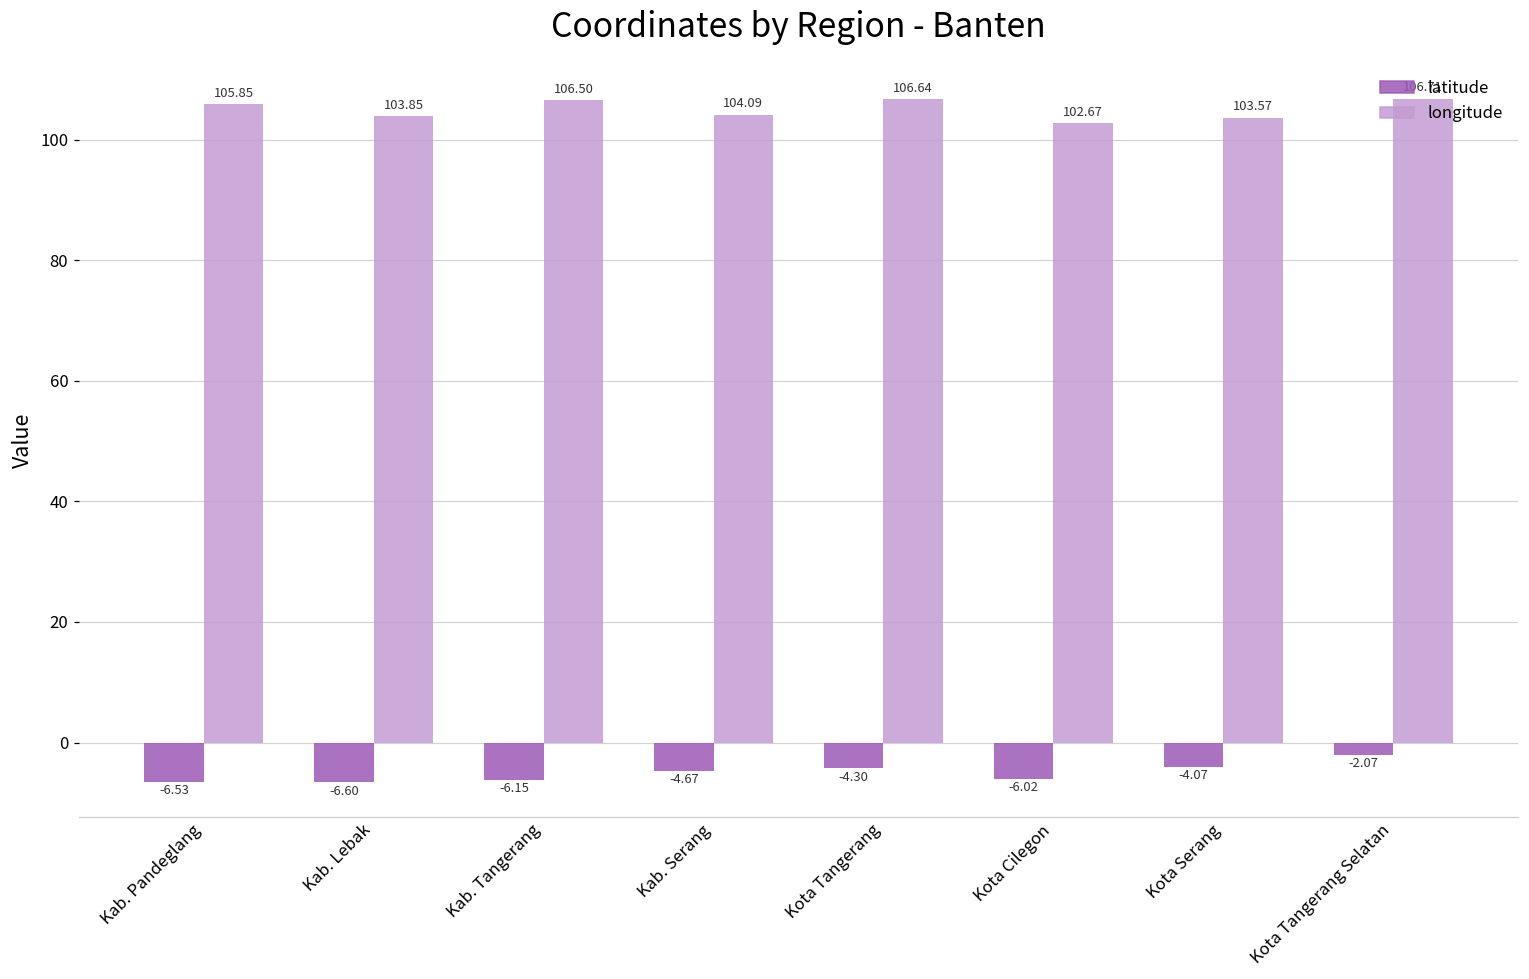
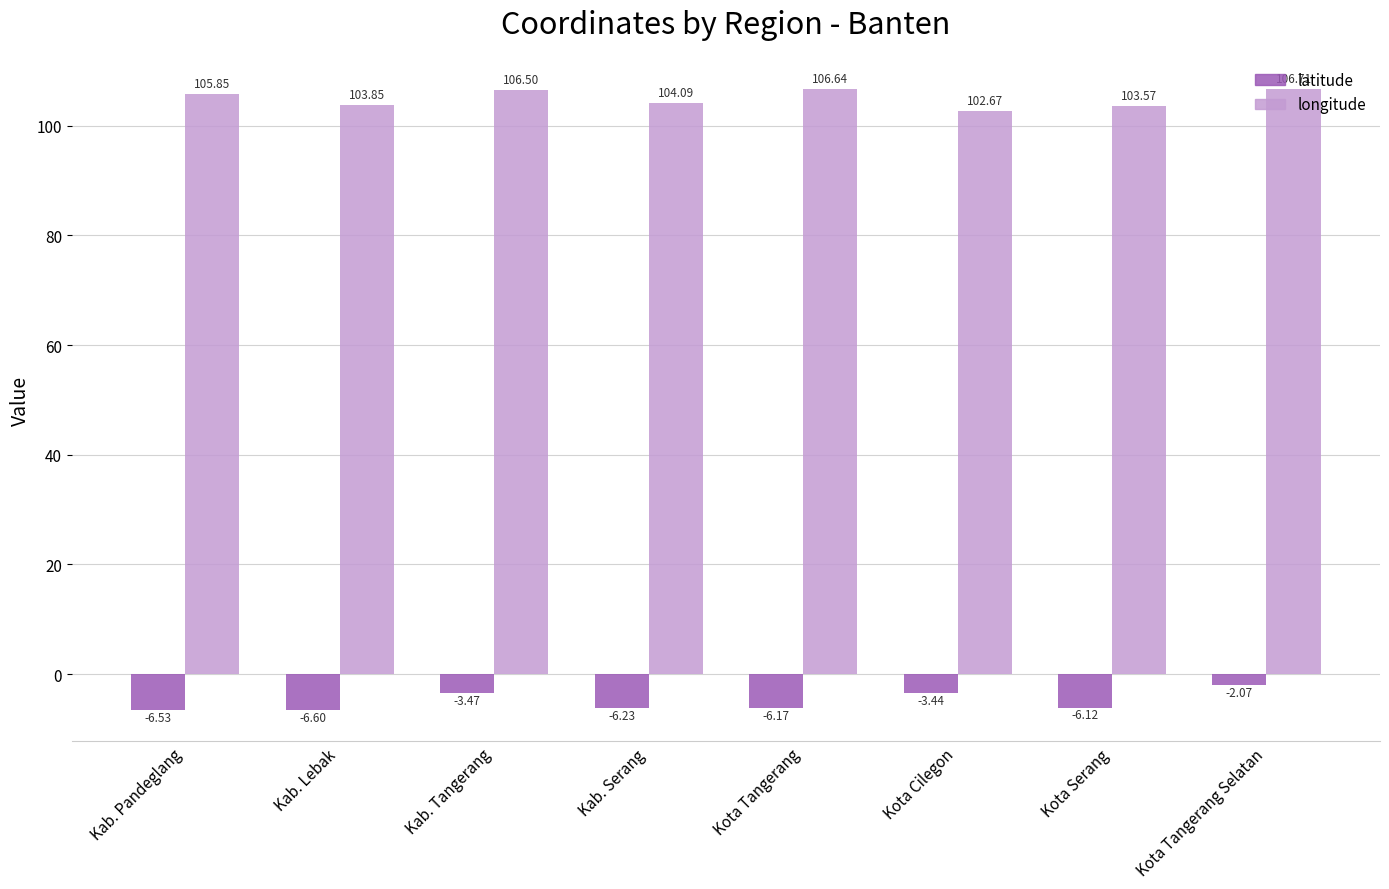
  {
    "latitude": {
      "Kab. Pandeglang": -6.53,
      "Kab. Lebak": -6.60,
-     "Kab. Tangerang": -6.15,
-     "Kab. Serang": -4.67,
-     "Kota Tangerang": -4.30,
-     "Kota Cilegon": -6.02,
-     "Kota Serang": -4.07,
+     "Kab. Tangerang": -3.47,
+     "Kab. Serang": -6.23,
+     "Kota Tangerang": -6.17,
+     "Kota Cilegon": -3.44,
+     "Kota Serang": -6.12,
      "Kota Tangerang Selatan": -2.07
    },
    "longitude": {
      "Kab. Pandeglang": 105.85,
      "Kab. Lebak": 103.85,
      "Kab. Tangerang": 106.50,
      "Kab. Serang": 104.09,
      "Kota Tangerang": 106.64,
      "Kota Cilegon": 102.67,
      "Kota Serang": 103.57,
      "Kota Tangerang Selatan": 106.71
    }
  }
